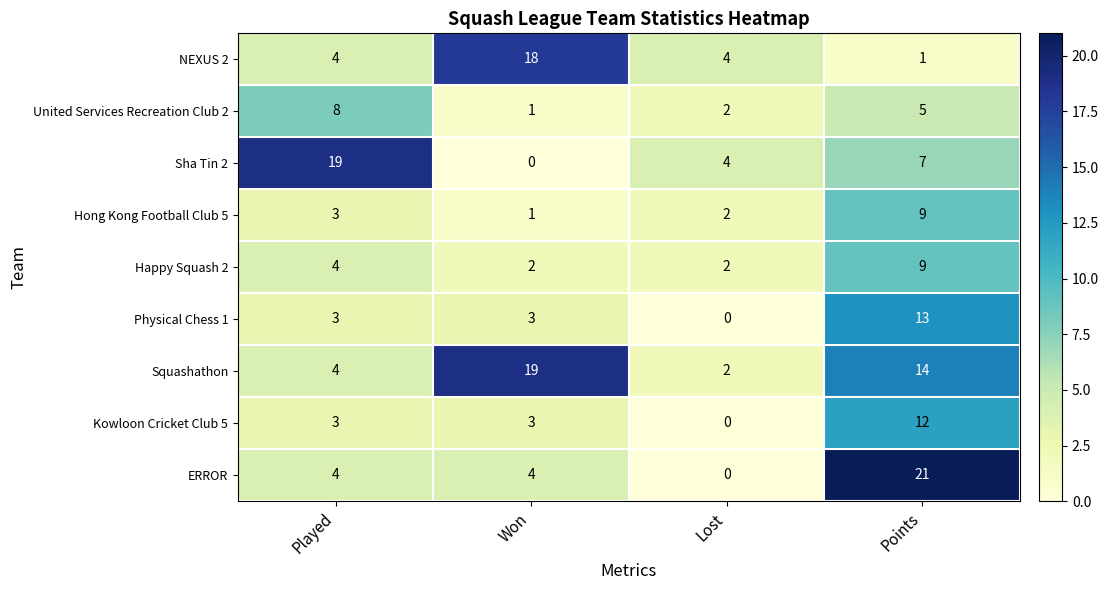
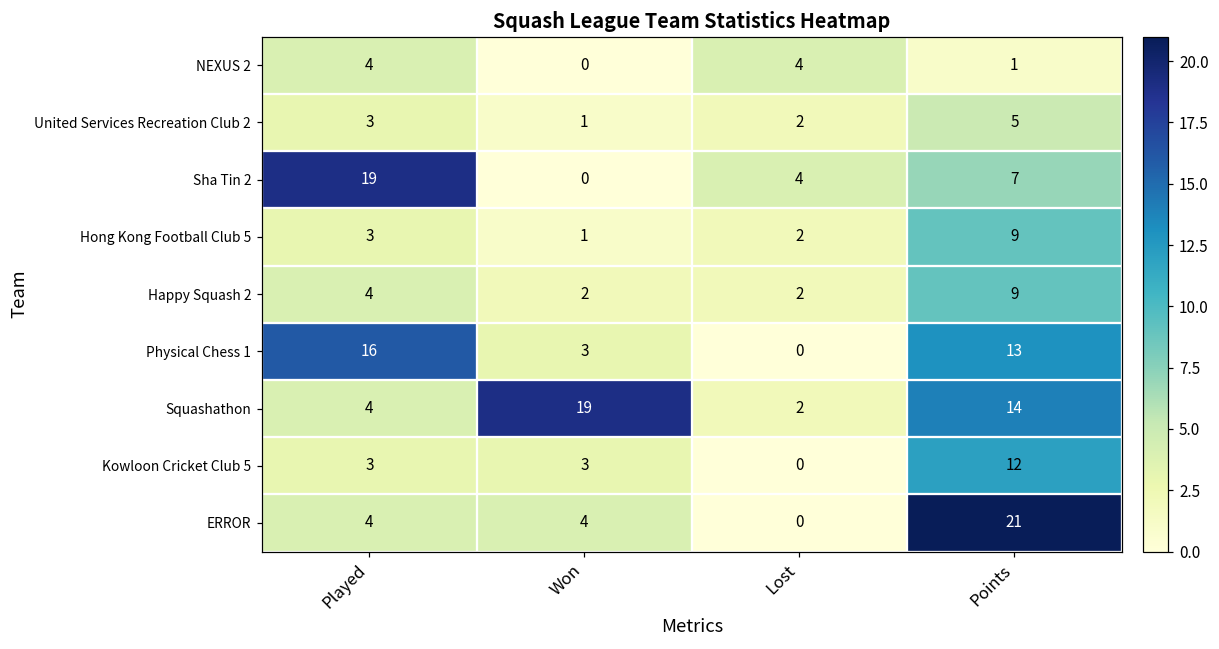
  {
    "NEXUS 2": {
      "Played": 4,
-     "Won": 18,
+     "Won": 0,
      "Lost": 4,
      "Points": 1
    },
    "United Services Recreation Club 2": {
-     "Played": 8,
+     "Played": 3,
      "Won": 1,
      "Lost": 2,
      "Points": 5
    },
    "Sha Tin 2": {
      "Played": 19,
      "Won": 0,
      "Lost": 4,
      "Points": 7
    },
    "Hong Kong Football Club 5": {
      "Played": 3,
      "Won": 1,
      "Lost": 2,
      "Points": 9
    },
    "Happy Squash 2": {
      "Played": 4,
      "Won": 2,
      "Lost": 2,
      "Points": 9
    },
    "Physical Chess 1": {
-     "Played": 3,
+     "Played": 16,
      "Won": 3,
      "Lost": 0,
      "Points": 13
    },
    "Squashathon": {
      "Played": 4,
      "Won": 19,
      "Lost": 2,
      "Points": 14
    },
    "Kowloon Cricket Club 5": {
      "Played": 3,
      "Won": 3,
      "Lost": 0,
      "Points": 12
    },
    "ERROR": {
      "Played": 4,
      "Won": 4,
      "Lost": 0,
      "Points": 21
    }
  }
